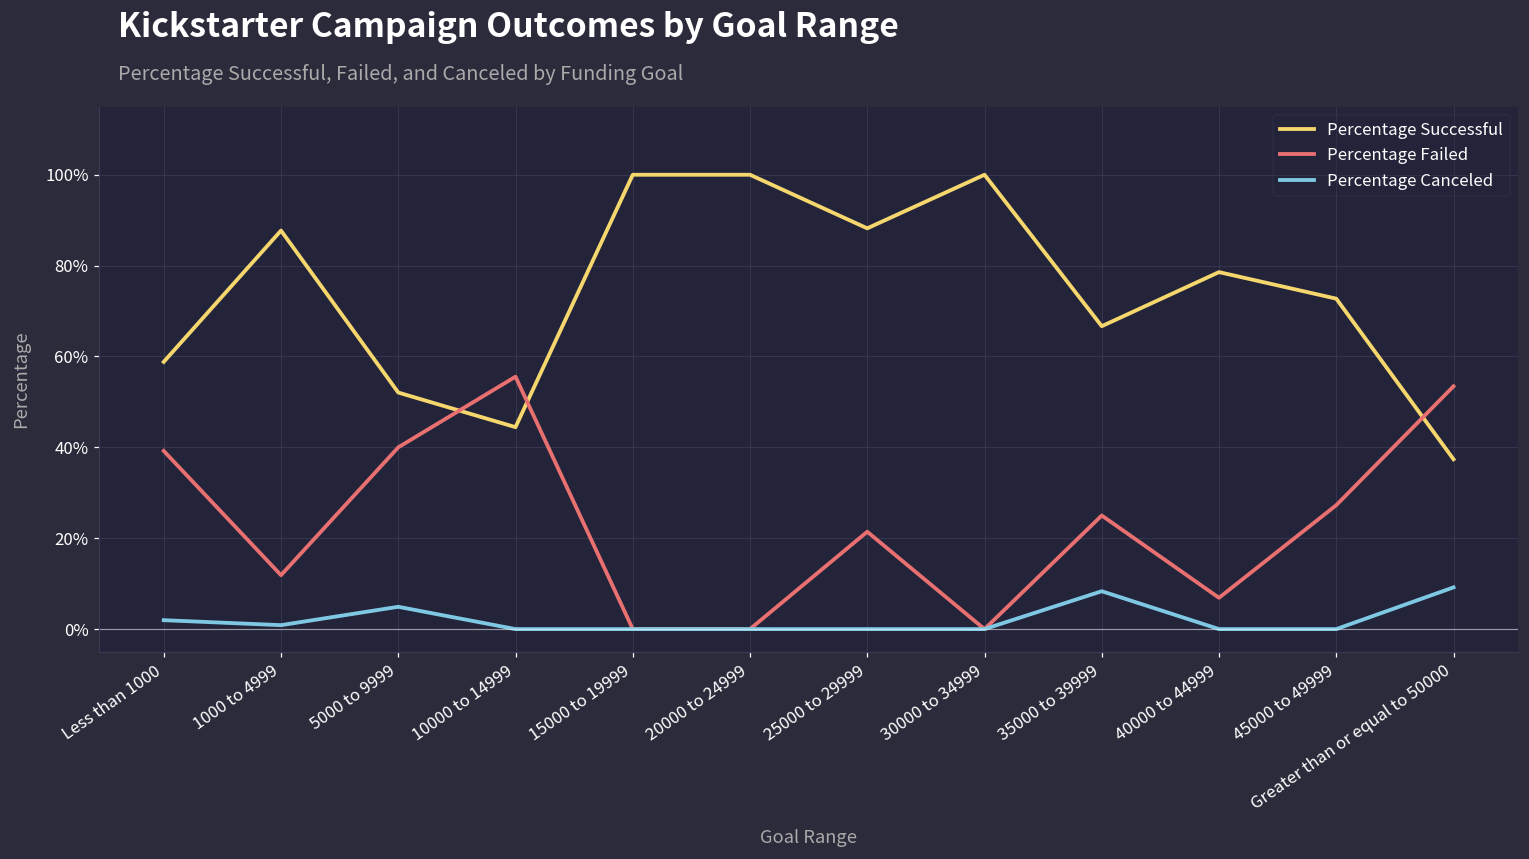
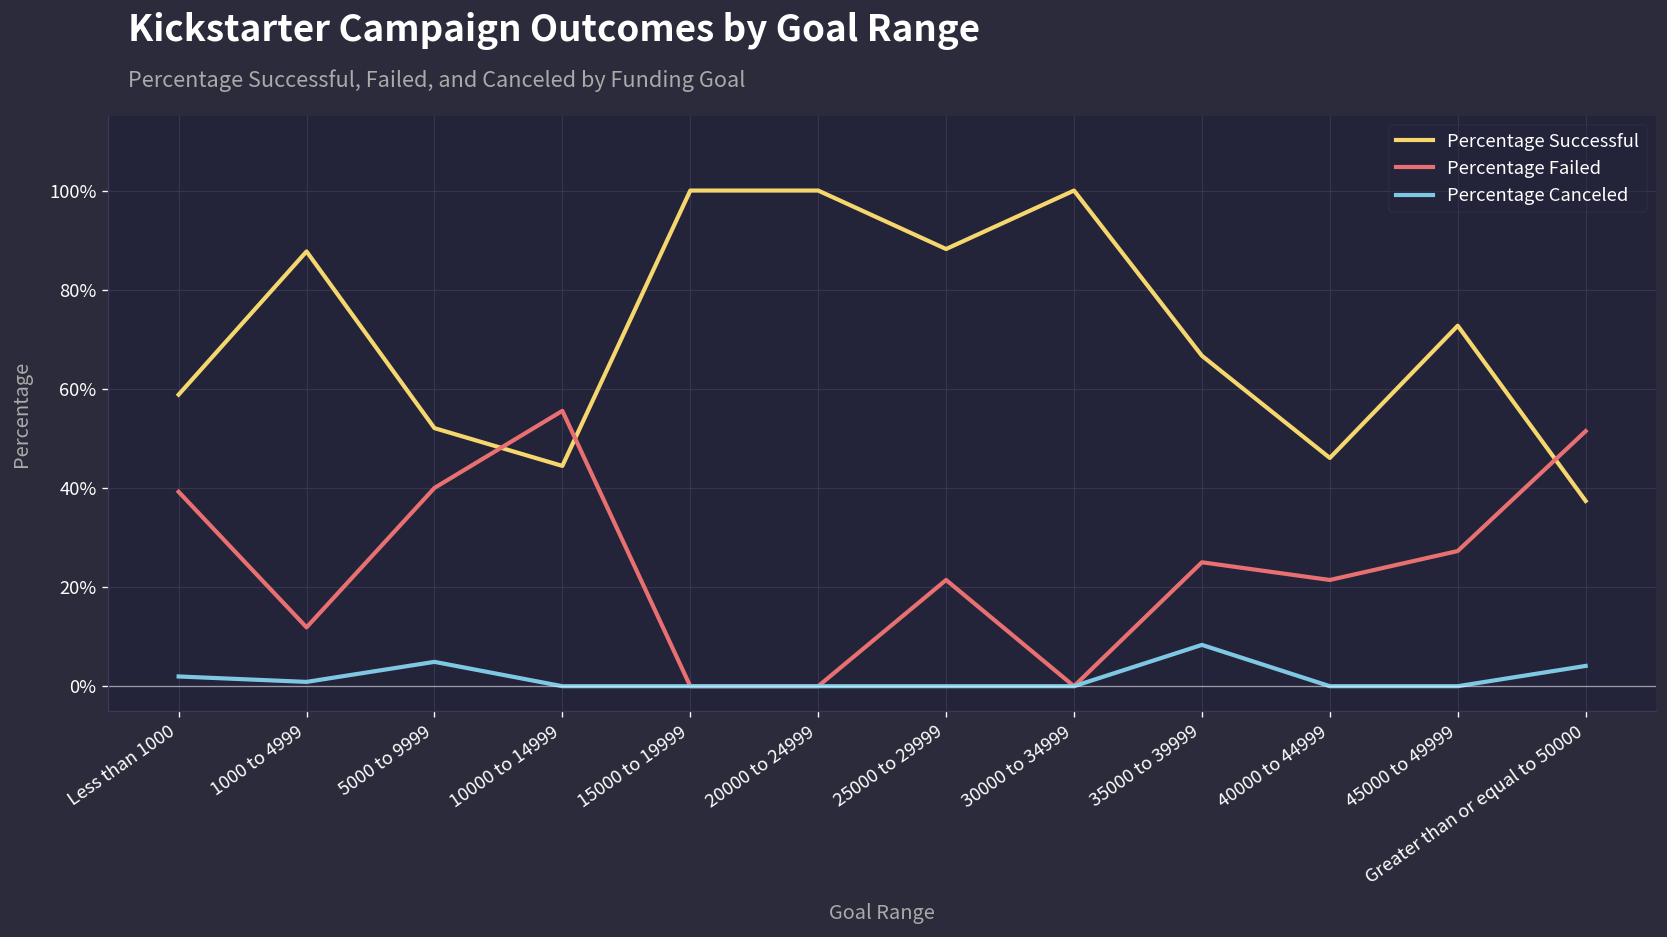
  {
    "Percentage Successful": {
      "Less than 1000": "59%",
      "1000 to 4999": "88%",
      "5000 to 9999": "52%",
      "10000 to 14999": "44%",
      "15000 to 19999": "100%",
      "20000 to 24999": "100%",
      "25000 to 29999": "88%",
      "30000 to 34999": "100%",
      "35000 to 39999": "67%",
-     "40000 to 44999": "79%",
+     "40000 to 44999": "46%",
      "45000 to 49999": "73%",
      "Greater than or equal to 50000": "37%"
    },
    "Percentage Failed": {
      "Less than 1000": "39%",
      "1000 to 4999": "12%",
      "5000 to 9999": "40%",
      "10000 to 14999": "56%",
      "25000 to 29999": "21%",
      "35000 to 39999": "25%",
-     "40000 to 44999": "7%",
+     "40000 to 44999": "21%",
      "45000 to 49999": "27%",
-     "Greater than or equal to 50000": "53%"
+     "Greater than or equal to 50000": "51%"
    },
    "Percentage Canceled": {
      "Less than 1000": "2%",
      "1000 to 4999": "1%",
      "5000 to 9999": "5%",
      "10000 to 14999": "0%",
      "25000 to 29999": "0%",
      "35000 to 39999": "8%",
      "40000 to 44999": "0%",
      "45000 to 49999": "0%",
-     "Greater than or equal to 50000": "9%"
+     "Greater than or equal to 50000": "4%"
    }
  }
